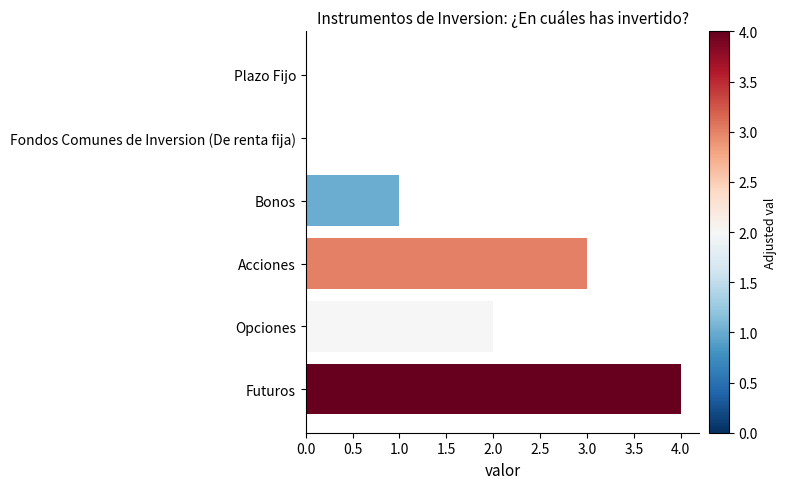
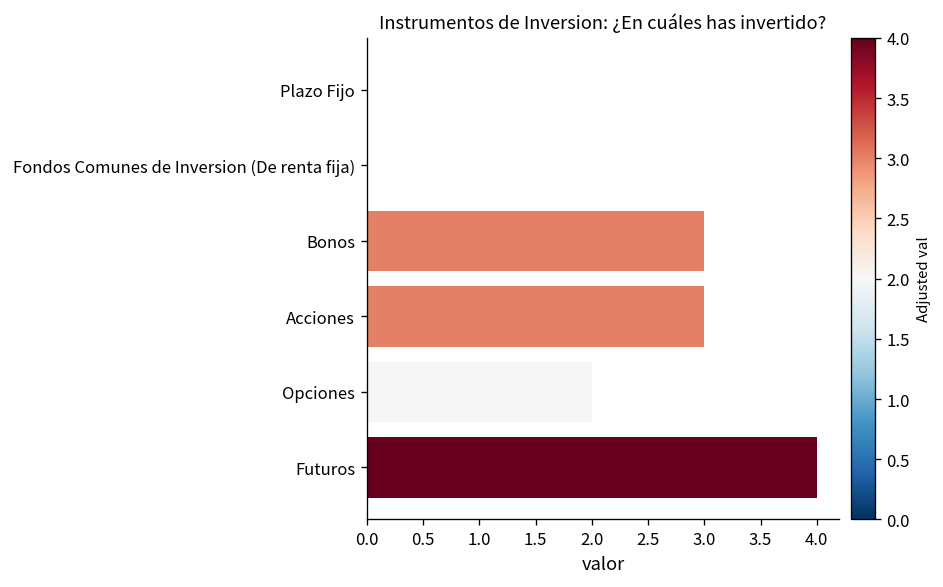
  {
    "Plazo Fijo": 0,
    "Fondos Comunes de Inversion (De renta fija)": 0,
-   "Bonos": 1,
+   "Bonos": 3,
    "Acciones": 3,
    "Opciones": 2,
    "Futuros": 4
  }
